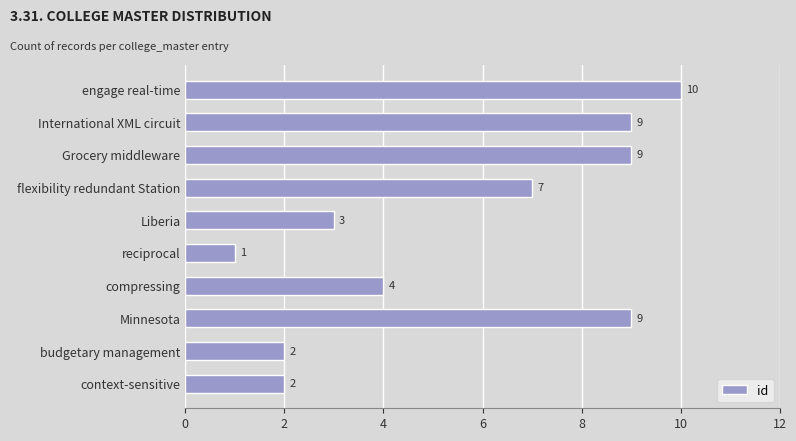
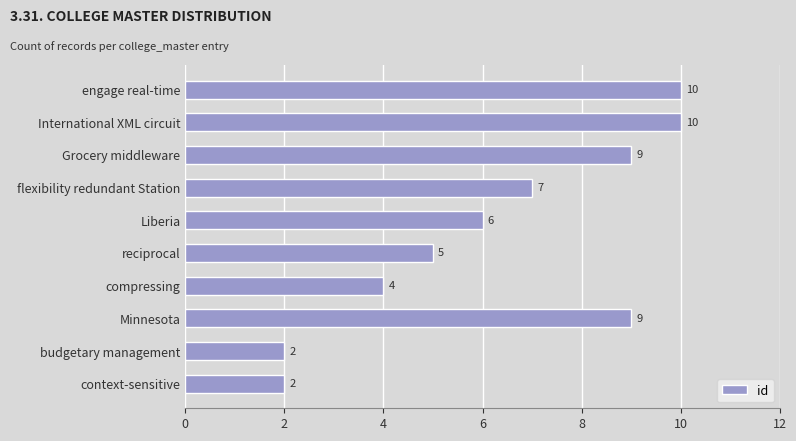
  {
    "engage real-time": 10,
-   "International XML circuit": 9,
+   "International XML circuit": 10,
    "Grocery middleware": 9,
    "flexibility redundant Station": 7,
-   "Liberia": 3,
-   "reciprocal": 1,
+   "Liberia": 6,
+   "reciprocal": 5,
    "compressing": 4,
    "Minnesota": 9,
    "budgetary management": 2,
    "context-sensitive": 2
  }
